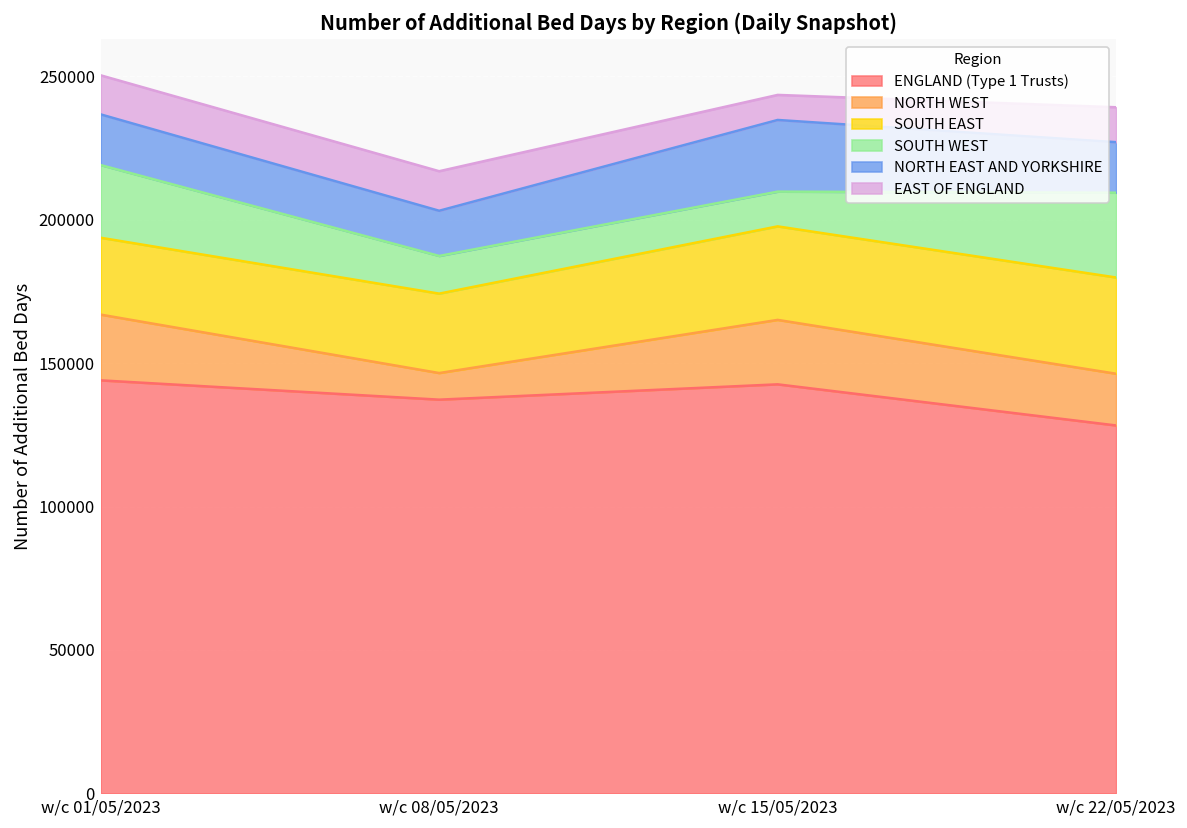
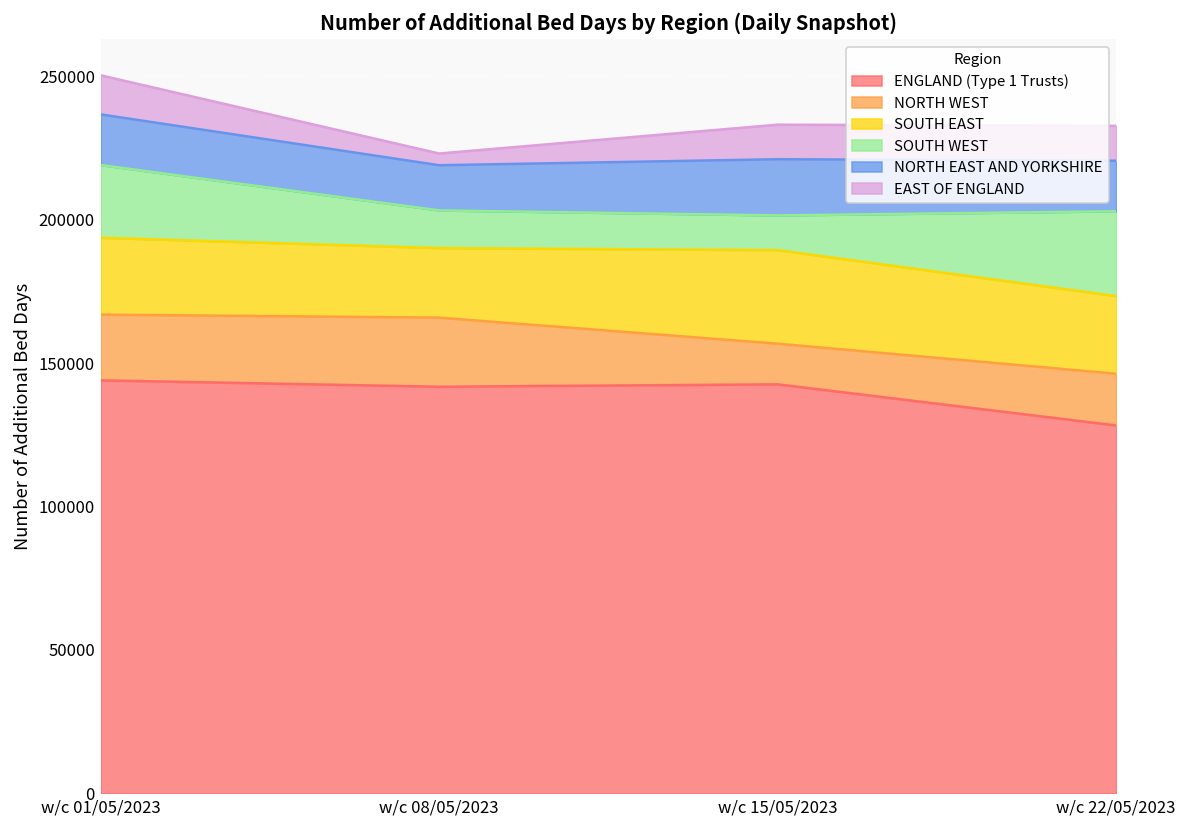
  {
    "ENGLAND (Type 1 Trusts)": {
      "w/c 01/05/2023": 144000,
-     "w/c 08/05/2023": 137000,
+     "w/c 08/05/2023": 142000,
      "w/c 15/05/2023": 143000,
      "w/c 22/05/2023": 128000
    },
    "NORTH WEST": {
      "w/c 01/05/2023": 23000,
-     "w/c 08/05/2023": 9000,
-     "w/c 15/05/2023": 22000,
+     "w/c 08/05/2023": 24000,
+     "w/c 15/05/2023": 14000,
      "w/c 22/05/2023": 18000
    },
    "SOUTH EAST": {
      "w/c 01/05/2023": 27000,
-     "w/c 08/05/2023": 28000,
+     "w/c 08/05/2023": 24000,
      "w/c 15/05/2023": 33000,
-     "w/c 22/05/2023": 34000
+     "w/c 22/05/2023": 27000
    },
    "SOUTH WEST": {
      "w/c 01/05/2023": 25000,
      "w/c 08/05/2023": 13000,
      "w/c 15/05/2023": 12000,
      "w/c 22/05/2023": 30000
    },
    "NORTH EAST AND YORKSHIRE": {
      "w/c 01/05/2023": 18000,
      "w/c 08/05/2023": 16000,
-     "w/c 15/05/2023": 25000,
+     "w/c 15/05/2023": 20000,
      "w/c 22/05/2023": 18000
    },
    "EAST OF ENGLAND": {
      "w/c 01/05/2023": 14000,
-     "w/c 08/05/2023": 14000,
-     "w/c 15/05/2023": 9000,
+     "w/c 08/05/2023": 4000,
+     "w/c 15/05/2023": 12000,
      "w/c 22/05/2023": 12000
    }
  }
